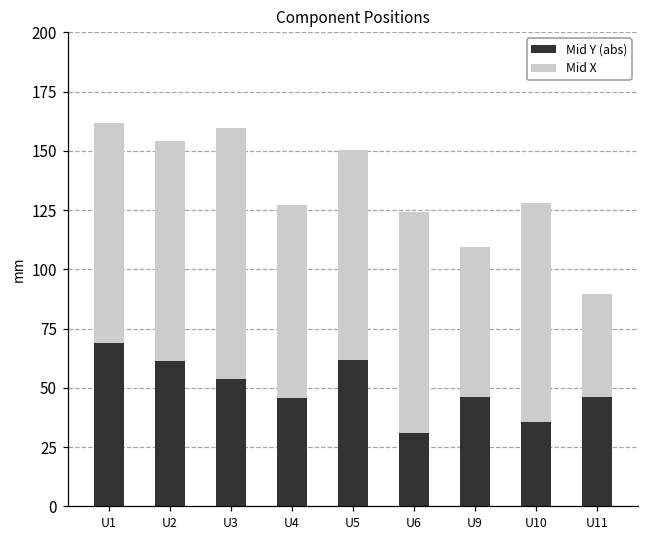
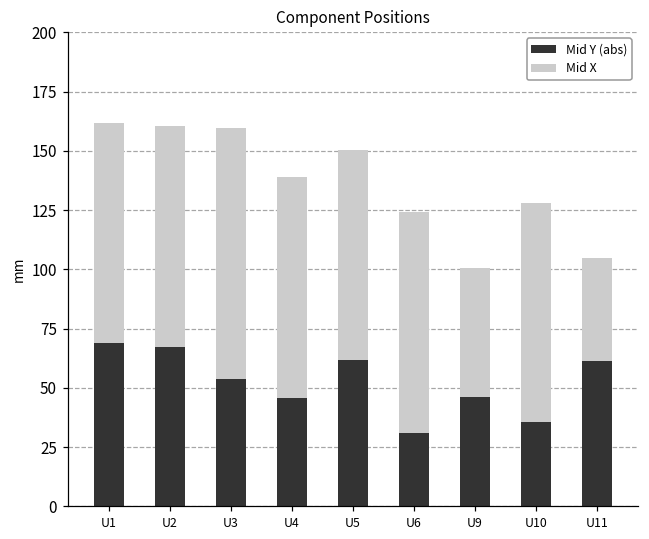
  {
    "Mid Y (abs)": {
      "U1": 69,
-     "U2": 61,
+     "U2": 67,
      "U3": 54,
      "U4": 46,
      "U5": 62,
      "U6": 31,
      "U9": 46,
      "U10": 36,
-     "U11": 46
+     "U11": 61
    },
    "Mid X": {
      "U1": 93,
      "U2": 93,
      "U3": 106,
-     "U4": 81,
+     "U4": 93,
      "U5": 88,
      "U6": 93,
-     "U9": 63,
+     "U9": 55,
      "U10": 92,
      "U11": 44
    }
  }
